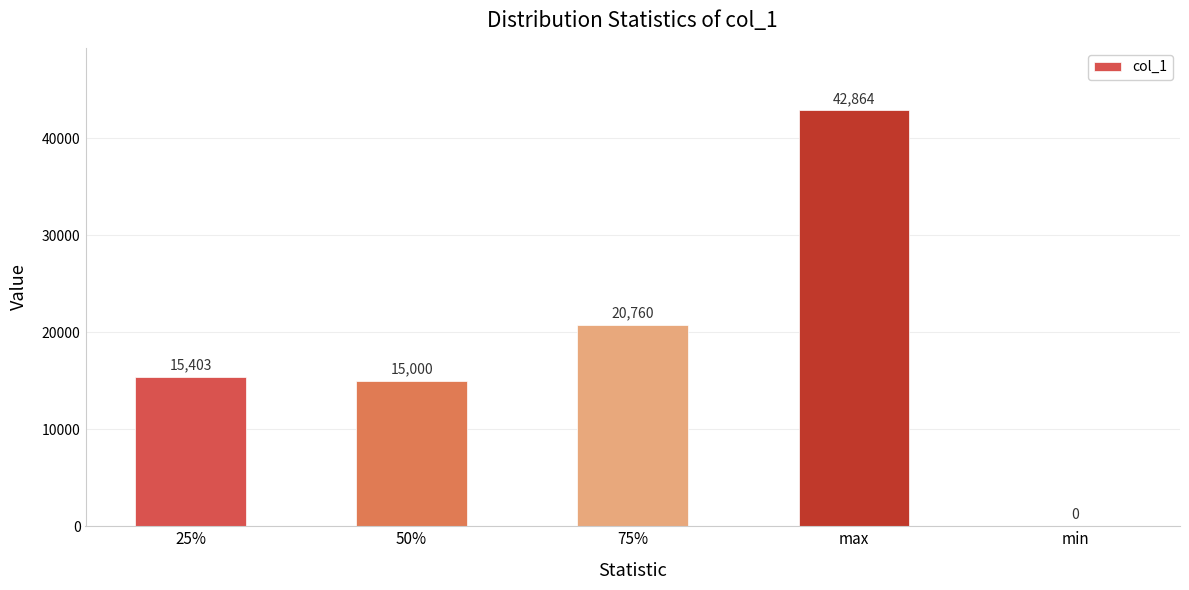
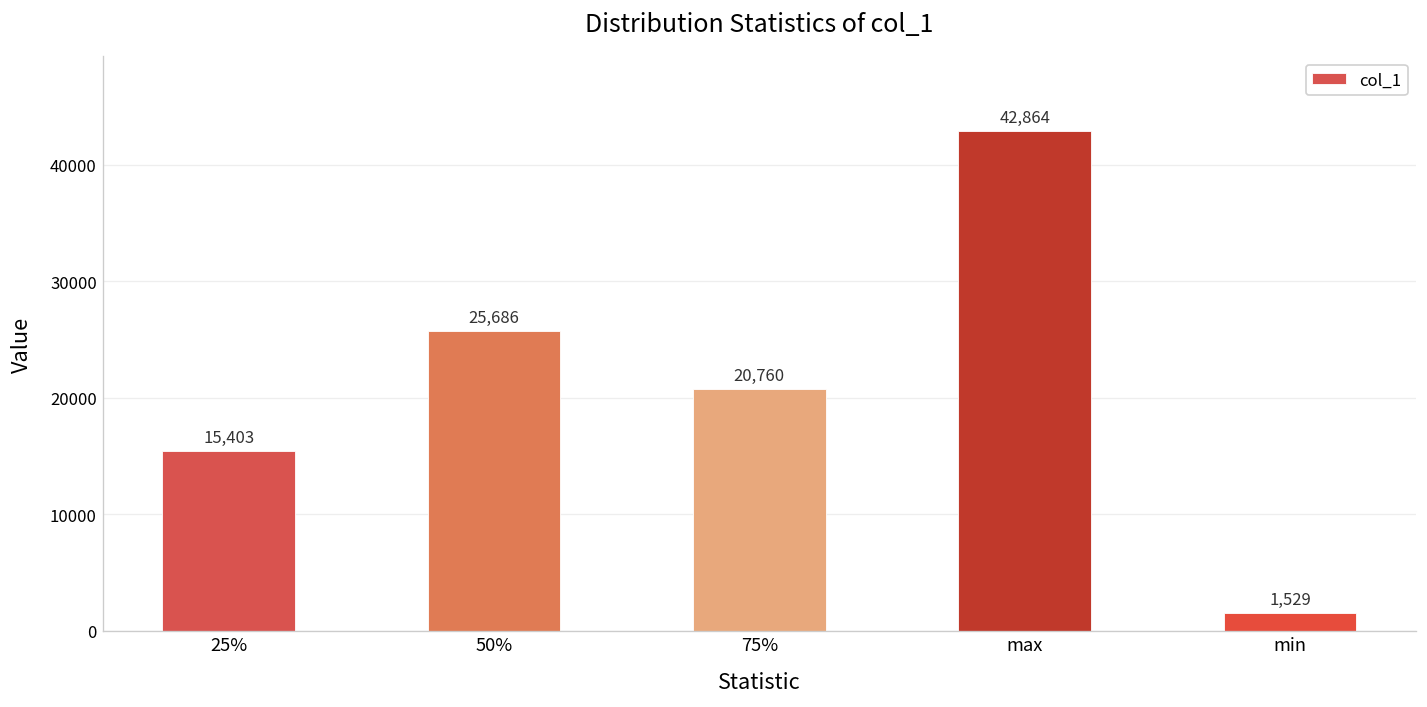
  {
    "25%": "15,403",
-   "50%": "15,000",
+   "50%": "25,686",
    "75%": "20,760",
    "max": "42,864",
-   "min": "0"
+   "min": "1,529"
  }
